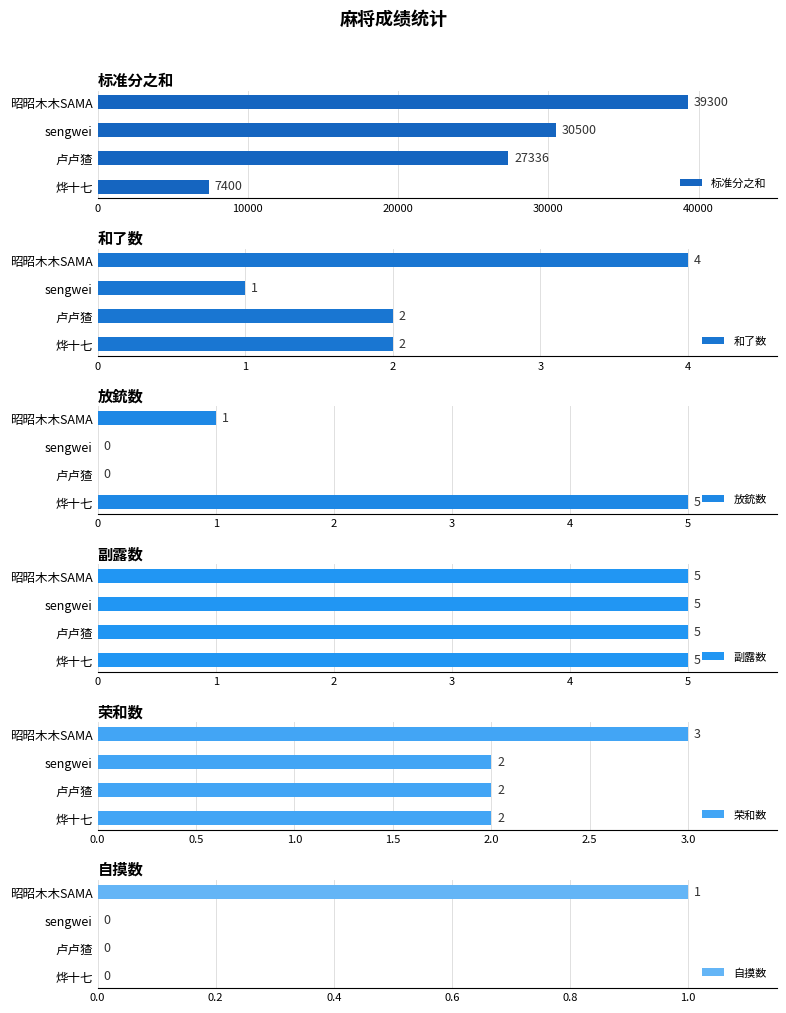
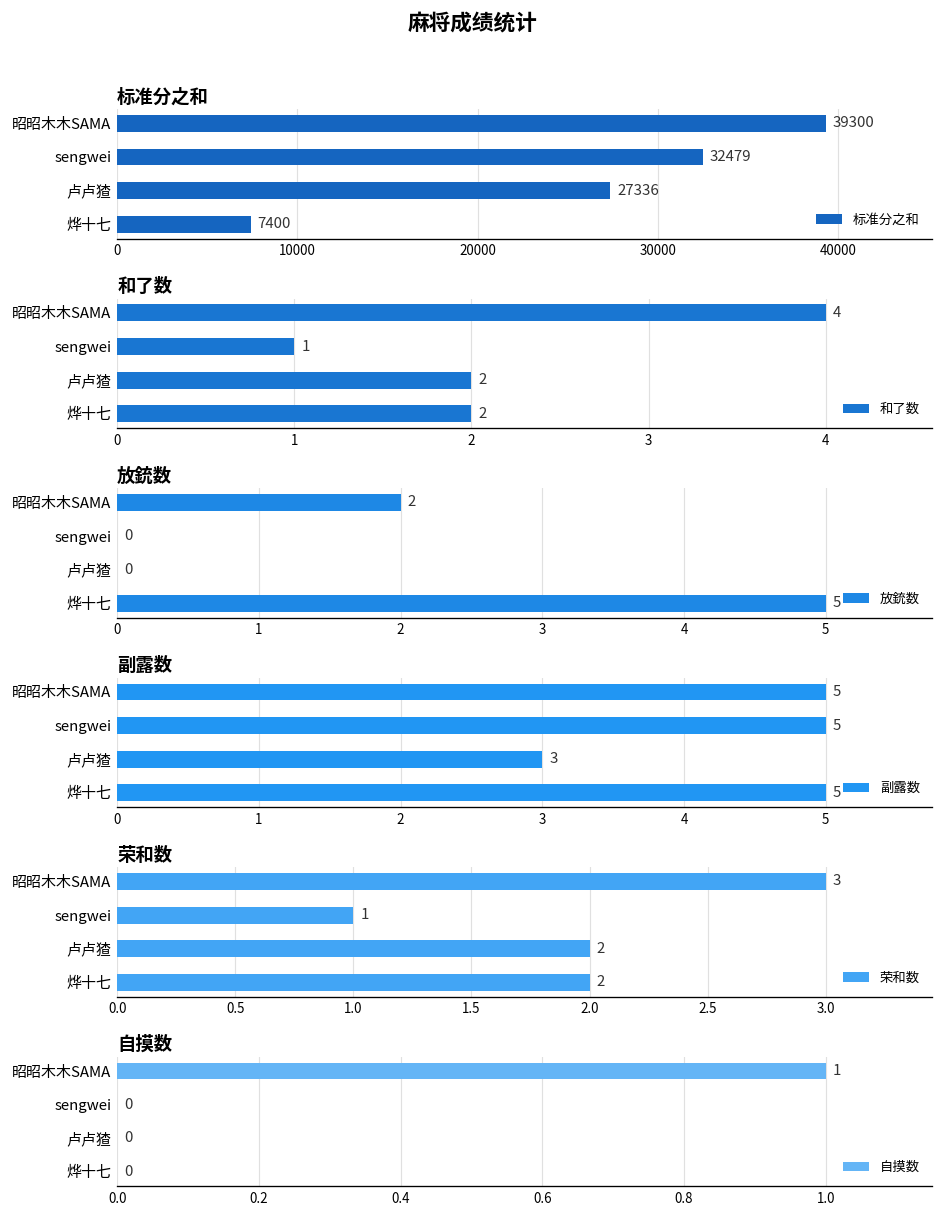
  {
    "标准分之和": {
      "昭昭木木SAMA": 39300,
-     "sengwei": 30500,
+     "sengwei": 32479,
      "卢卢猹": 27336,
      "烨十七": 7400
    },
    "和了数": {
      "昭昭木木SAMA": 4,
      "sengwei": 1,
      "卢卢猹": 2,
      "烨十七": 2
    },
    "放銃数": {
-     "昭昭木木SAMA": 1,
+     "昭昭木木SAMA": 2,
      "sengwei": 0,
      "卢卢猹": 0,
      "烨十七": 5
    },
    "副露数": {
      "昭昭木木SAMA": 5,
      "sengwei": 5,
-     "卢卢猹": 5,
+     "卢卢猹": 3,
      "烨十七": 5
    },
    "荣和数": {
      "昭昭木木SAMA": 3,
-     "sengwei": 2,
+     "sengwei": 1,
      "卢卢猹": 2,
      "烨十七": 2
    },
    "自摸数": {
      "昭昭木木SAMA": 1,
      "sengwei": 0,
      "卢卢猹": 0,
      "烨十七": 0
    }
  }
